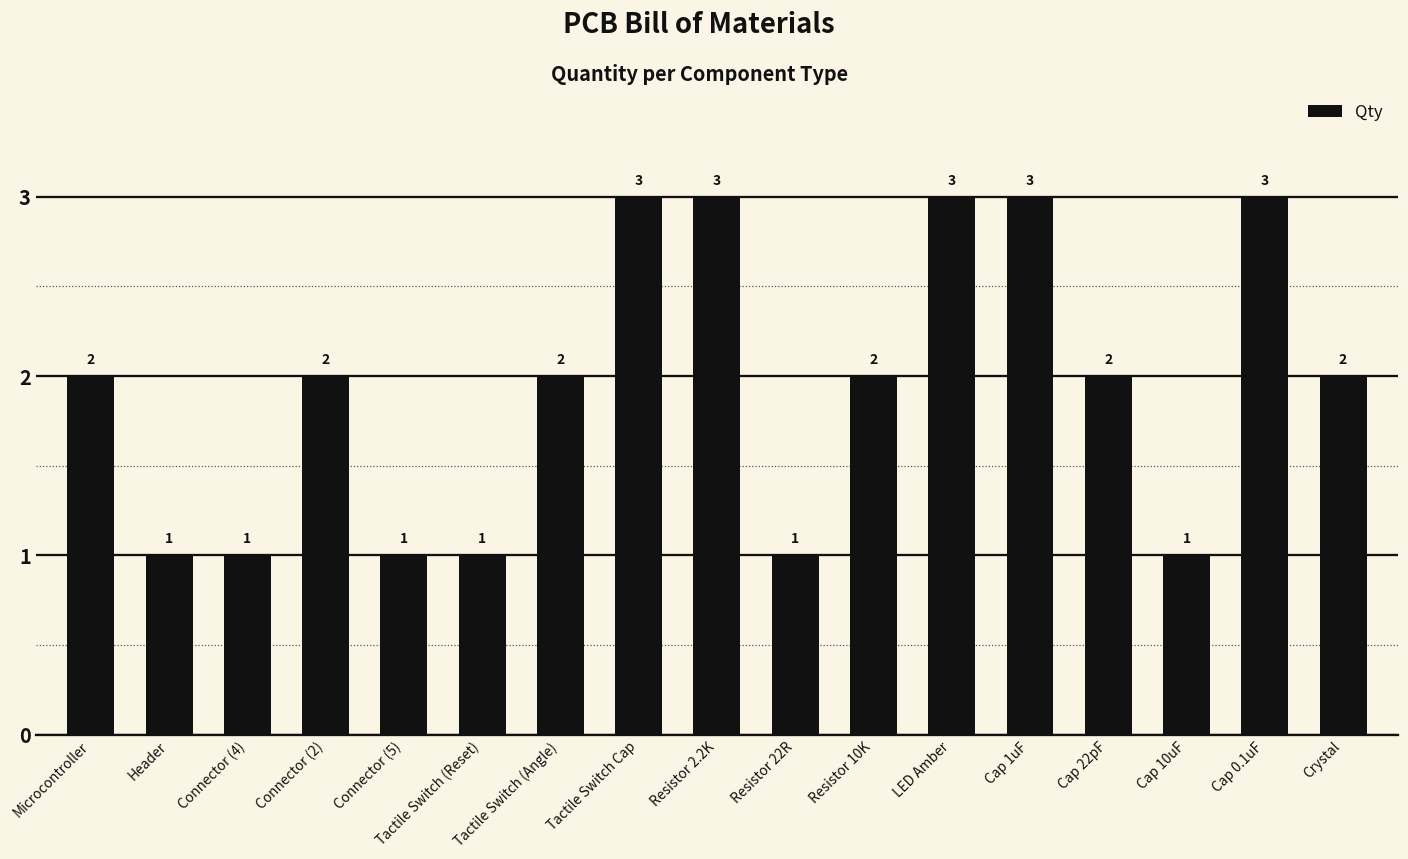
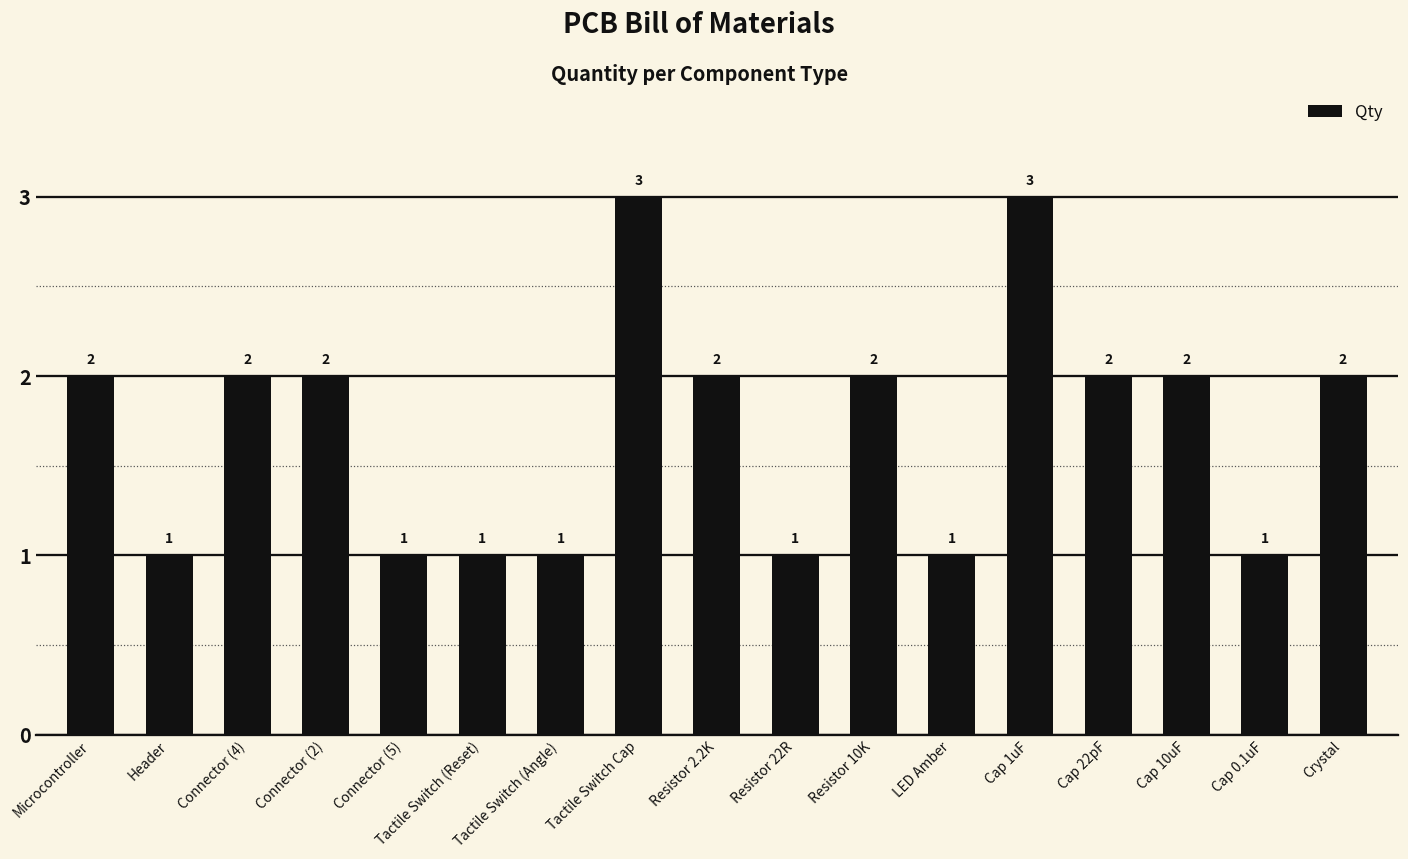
  {
    "Microcontroller": 2,
    "Header": 1,
-   "Connector (4)": 1,
+   "Connector (4)": 2,
    "Connector (2)": 2,
    "Connector (5)": 1,
    "Tactile Switch (Reset)": 1,
-   "Tactile Switch (Angle)": 2,
+   "Tactile Switch (Angle)": 1,
    "Tactile Switch Cap": 3,
-   "Resistor 2.2K": 3,
+   "Resistor 2.2K": 2,
    "Resistor 22R": 1,
    "Resistor 10K": 2,
-   "LED Amber": 3,
+   "LED Amber": 1,
    "Cap 1uF": 3,
    "Cap 22pF": 2,
-   "Cap 10uF": 1,
-   "Cap 0.1uF": 3,
+   "Cap 10uF": 2,
+   "Cap 0.1uF": 1,
    "Crystal": 2
  }
